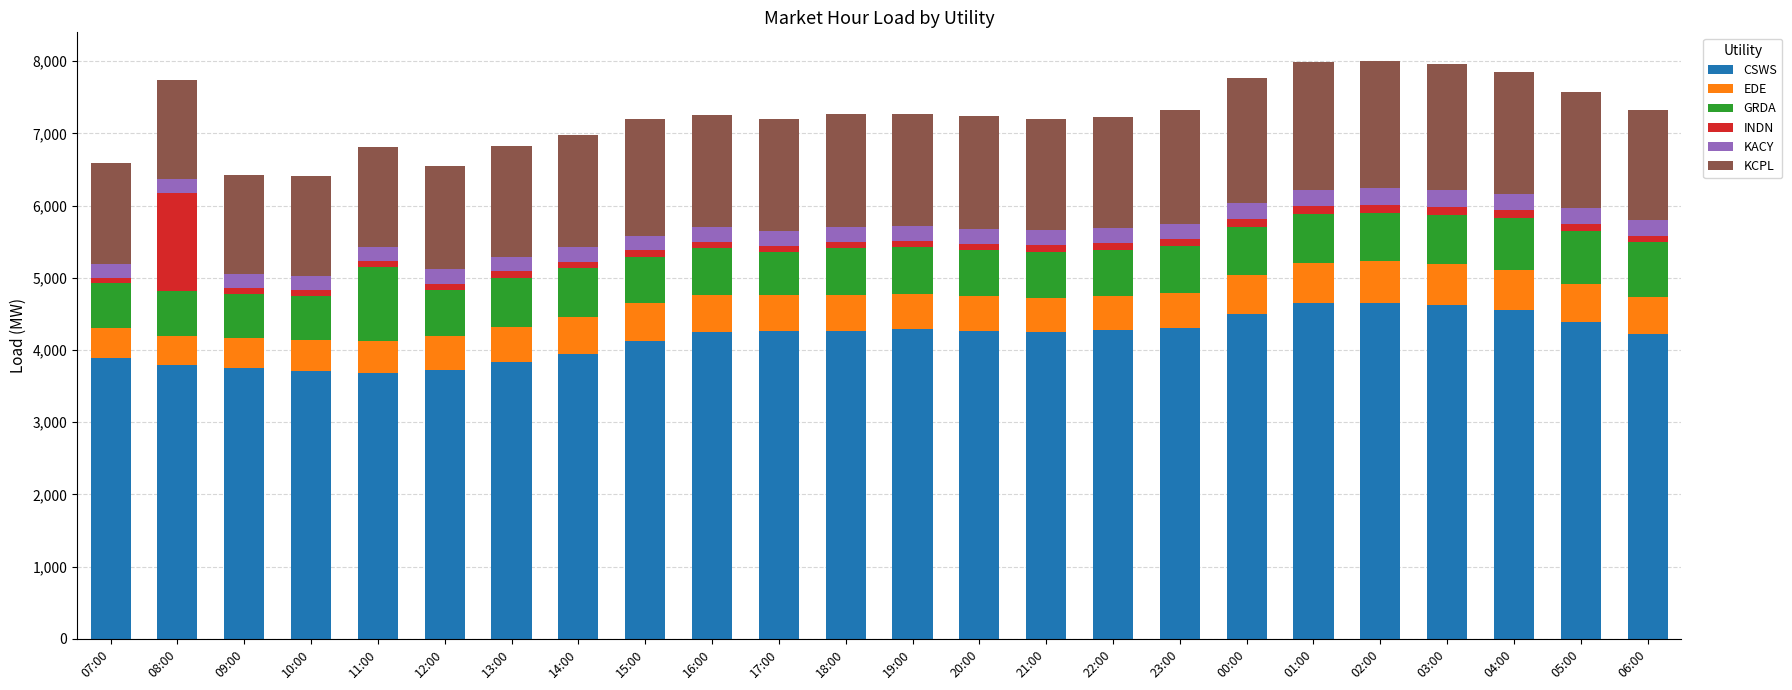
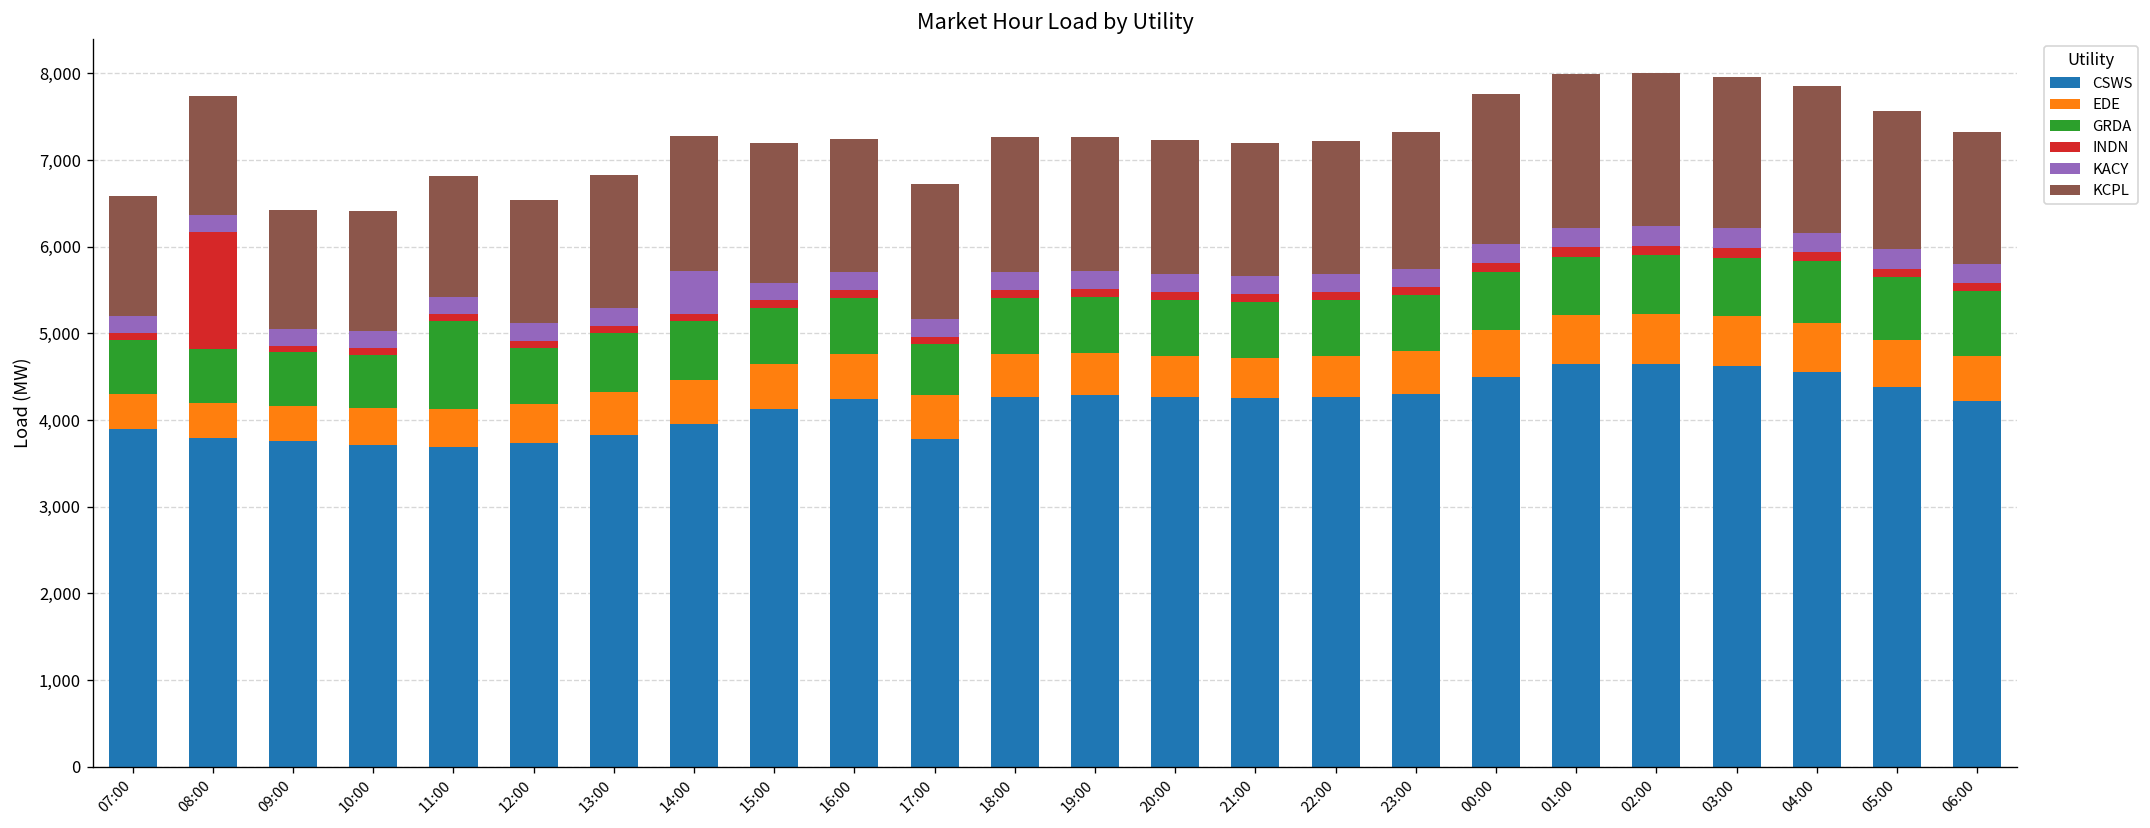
  {
    "CSWS": {
      "07:00": "3,900",
      "08:00": "3,800",
      "09:00": "3,800",
      "10:00": "3,700",
      "11:00": "3,700",
      "12:00": "3,700",
      "13:00": "3,800",
      "14:00": "3,900",
      "15:00": "4,100",
      "16:00": "4,200",
-     "17:00": "4,300",
+     "17:00": "3,800",
      "18:00": "4,300",
      "19:00": "4,300",
      "20:00": "4,300",
      "21:00": "4,200",
      "22:00": "4,300",
      "23:00": "4,300",
      "00:00": "4,500",
      "01:00": "4,600",
      "02:00": "4,700",
      "03:00": "4,600",
      "04:00": "4,600",
      "05:00": "4,400",
      "06:00": "4,200"
    },
    "EDE": {
      "07:00": "400",
      "08:00": "400",
      "09:00": "400",
      "10:00": "400",
      "11:00": "400",
      "12:00": "500",
      "13:00": "500",
      "14:00": "500",
      "15:00": "500",
      "16:00": "500",
      "17:00": "500",
      "18:00": "500",
      "19:00": "500",
      "20:00": "500",
      "21:00": "500",
      "22:00": "500",
      "23:00": "500",
      "00:00": "500",
      "01:00": "600",
      "02:00": "600",
      "03:00": "600",
      "04:00": "600",
      "05:00": "500",
      "06:00": "500"
    },
    "GRDA": {
      "07:00": "600",
      "08:00": "600",
      "09:00": "600",
      "10:00": "600",
      "11:00": "1,000",
      "12:00": "600",
      "13:00": "700",
      "14:00": "700",
      "15:00": "600",
      "16:00": "600",
      "17:00": "600",
      "18:00": "600",
      "19:00": "600",
      "20:00": "600",
      "21:00": "600",
      "22:00": "600",
      "23:00": "600",
      "00:00": "700",
      "01:00": "700",
      "02:00": "700",
      "03:00": "700",
      "04:00": "700",
      "05:00": "700",
      "06:00": "800"
    },
    "INDN": {
      "07:00": "100",
      "08:00": "1,400",
      "09:00": "100",
      "10:00": "100",
      "11:00": "100",
      "12:00": "100",
      "13:00": "100",
      "14:00": "100",
      "15:00": "100",
      "16:00": "100",
      "17:00": "100",
      "18:00": "100",
      "19:00": "100",
      "20:00": "100",
      "21:00": "100",
      "22:00": "100",
      "23:00": "100",
      "00:00": "100",
      "01:00": "100",
      "02:00": "100",
      "03:00": "100",
      "04:00": "100",
      "05:00": "100",
      "06:00": "100"
    },
    "KACY": {
      "07:00": "200",
      "08:00": "200",
      "09:00": "200",
      "10:00": "200",
      "11:00": "200",
      "12:00": "200",
      "13:00": "200",
-     "14:00": "200",
+     "14:00": "500",
      "15:00": "200",
      "16:00": "200",
      "17:00": "200",
      "18:00": "200",
      "19:00": "200",
      "20:00": "200",
      "21:00": "200",
      "22:00": "200",
      "23:00": "200",
      "00:00": "200",
      "01:00": "200",
      "02:00": "200",
      "03:00": "200",
      "04:00": "200",
      "05:00": "200",
      "06:00": "200"
    },
    "KCPL": {
      "07:00": "1,400",
      "08:00": "1,400",
      "09:00": "1,400",
      "10:00": "1,400",
      "11:00": "1,400",
      "12:00": "1,400",
      "13:00": "1,500",
      "14:00": "1,600",
      "15:00": "1,600",
      "16:00": "1,500",
      "17:00": "1,600",
      "18:00": "1,600",
      "19:00": "1,600",
      "20:00": "1,600",
      "21:00": "1,500",
      "22:00": "1,500",
      "23:00": "1,600",
      "00:00": "1,700",
      "01:00": "1,800",
      "02:00": "1,800",
      "03:00": "1,700",
      "04:00": "1,700",
      "05:00": "1,600",
      "06:00": "1,500"
    }
  }
